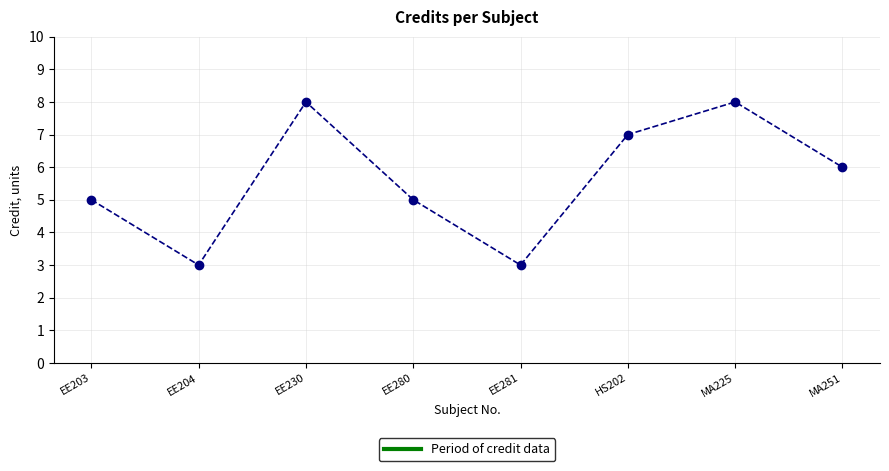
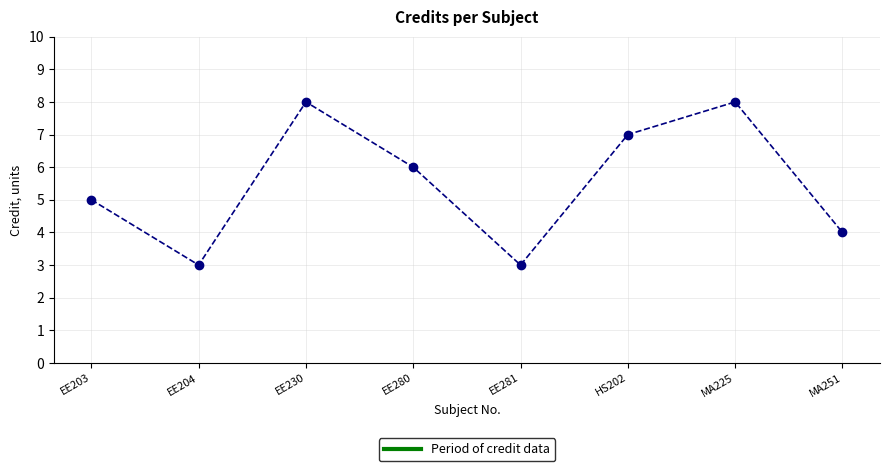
  {
    "EE203": 5,
    "EE204": 3,
    "EE230": 8,
-   "EE280": 5,
+   "EE280": 6,
    "EE281": 3,
    "HS202": 7,
    "MA225": 8,
-   "MA251": 6
+   "MA251": 4
  }
